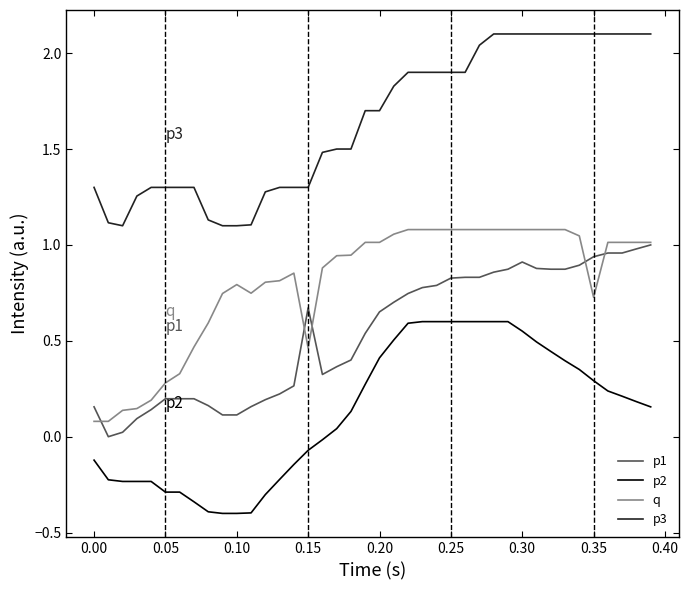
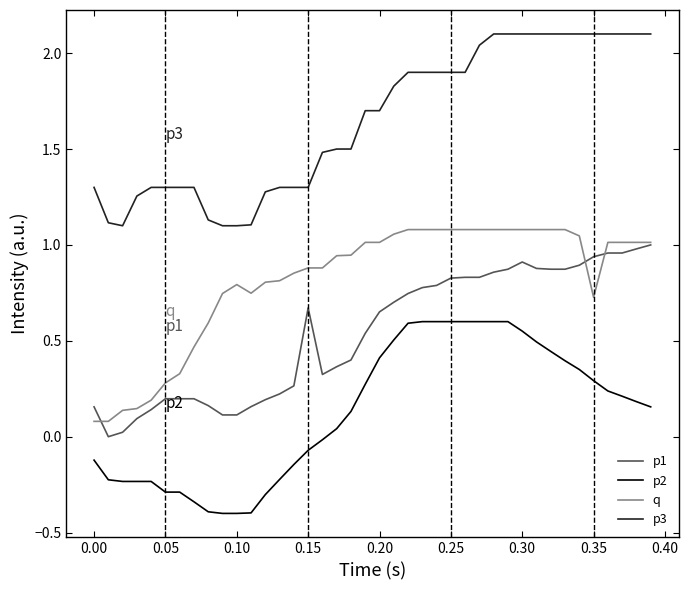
  {
    "p1": {
      "0.00": 0.16,
      "0.05": 0.20,
      "0.10": 0.11,
      "0.15": 0.67,
      "0.20": 0.65,
      "0.25": 0.83,
      "0.30": 0.91,
      "0.35": 0.94
    },
    "q": {
      "0.00": 0.08,
      "0.05": 0.28,
      "0.10": 0.79,
-     "0.15": 0.46,
+     "0.15": 0.88,
      "0.20": 1.01,
      "0.25": 1.08,
      "0.30": 1.08,
      "0.35": 0.73
    }
  }
